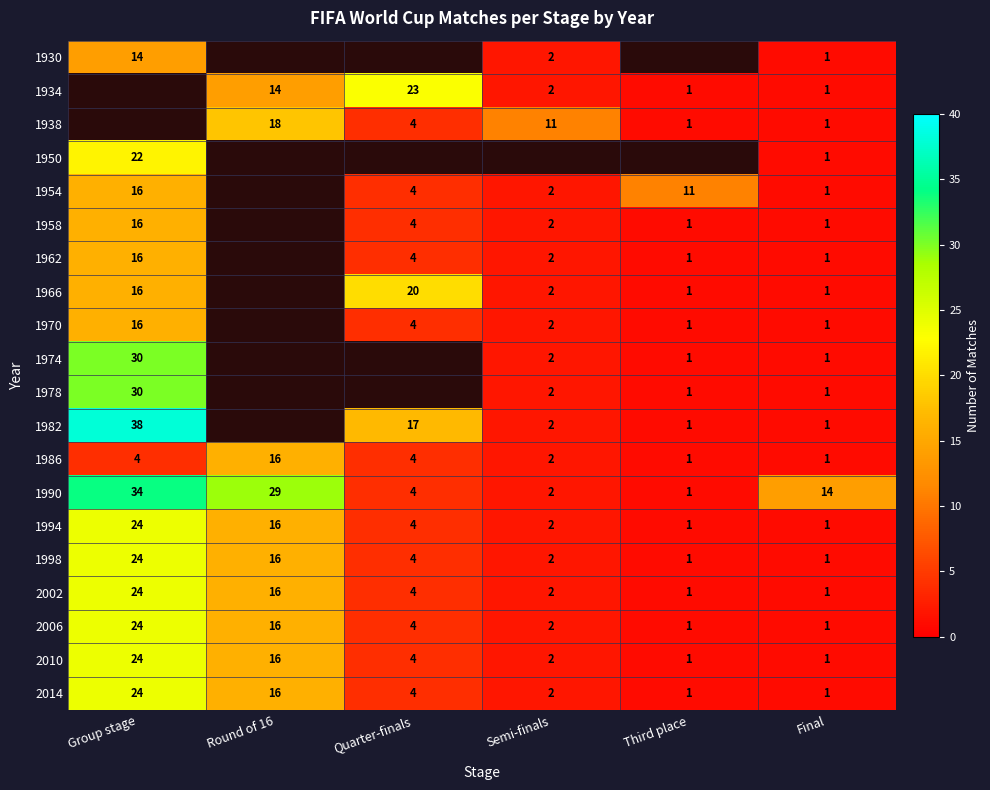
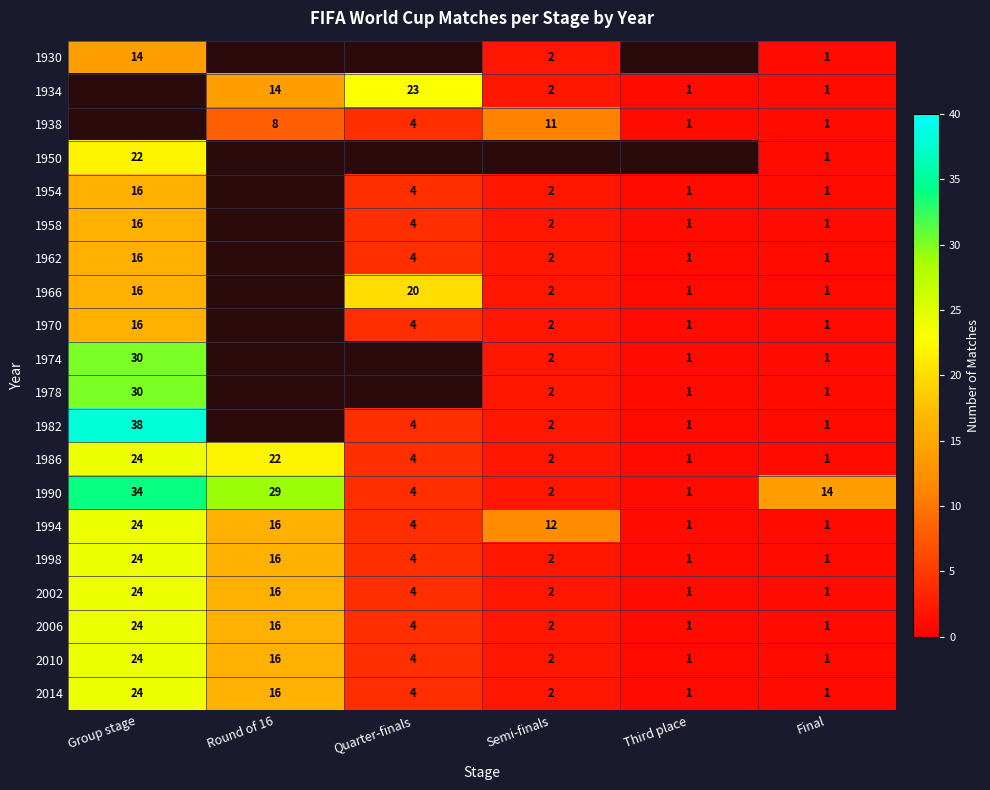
  {
    "1930": {
      "Group stage": 14,
      "Semi-finals": 2,
      "Final": 1
    },
    "1934": {
      "Round of 16": 14,
      "Quarter-finals": 23,
      "Semi-finals": 2,
      "Third place": 1,
      "Final": 1
    },
    "1938": {
-     "Round of 16": 18,
+     "Round of 16": 8,
      "Quarter-finals": 4,
      "Semi-finals": 11,
      "Third place": 1,
      "Final": 1
    },
    "1950": {
      "Group stage": 22,
      "Final": 1
    },
    "1954": {
      "Group stage": 16,
      "Quarter-finals": 4,
      "Semi-finals": 2,
-     "Third place": 11,
+     "Third place": 1,
      "Final": 1
    },
    "1958": {
      "Group stage": 16,
      "Quarter-finals": 4,
      "Semi-finals": 2,
      "Third place": 1,
      "Final": 1
    },
    "1962": {
      "Group stage": 16,
      "Quarter-finals": 4,
      "Semi-finals": 2,
      "Third place": 1,
      "Final": 1
    },
    "1966": {
      "Group stage": 16,
      "Quarter-finals": 20,
      "Semi-finals": 2,
      "Third place": 1,
      "Final": 1
    },
    "1970": {
      "Group stage": 16,
      "Quarter-finals": 4,
      "Semi-finals": 2,
      "Third place": 1,
      "Final": 1
    },
    "1974": {
      "Group stage": 30,
      "Semi-finals": 2,
      "Third place": 1,
      "Final": 1
    },
    "1978": {
      "Group stage": 30,
      "Semi-finals": 2,
      "Third place": 1,
      "Final": 1
    },
    "1982": {
      "Group stage": 38,
-     "Quarter-finals": 17,
+     "Quarter-finals": 4,
      "Semi-finals": 2,
      "Third place": 1,
      "Final": 1
    },
    "1986": {
-     "Group stage": 4,
-     "Round of 16": 16,
+     "Group stage": 24,
+     "Round of 16": 22,
      "Quarter-finals": 4,
      "Semi-finals": 2,
      "Third place": 1,
      "Final": 1
    },
    "1990": {
      "Group stage": 34,
      "Round of 16": 29,
      "Quarter-finals": 4,
      "Semi-finals": 2,
      "Third place": 1,
      "Final": 14
    },
    "1994": {
      "Group stage": 24,
      "Round of 16": 16,
      "Quarter-finals": 4,
-     "Semi-finals": 2,
+     "Semi-finals": 12,
      "Third place": 1,
      "Final": 1
    },
    "1998": {
      "Group stage": 24,
      "Round of 16": 16,
      "Quarter-finals": 4,
      "Semi-finals": 2,
      "Third place": 1,
      "Final": 1
    },
    "2002": {
      "Group stage": 24,
      "Round of 16": 16,
      "Quarter-finals": 4,
      "Semi-finals": 2,
      "Third place": 1,
      "Final": 1
    },
    "2006": {
      "Group stage": 24,
      "Round of 16": 16,
      "Quarter-finals": 4,
      "Semi-finals": 2,
      "Third place": 1,
      "Final": 1
    },
    "2010": {
      "Group stage": 24,
      "Round of 16": 16,
      "Quarter-finals": 4,
      "Semi-finals": 2,
      "Third place": 1,
      "Final": 1
    },
    "2014": {
      "Group stage": 24,
      "Round of 16": 16,
      "Quarter-finals": 4,
      "Semi-finals": 2,
      "Third place": 1,
      "Final": 1
    }
  }
